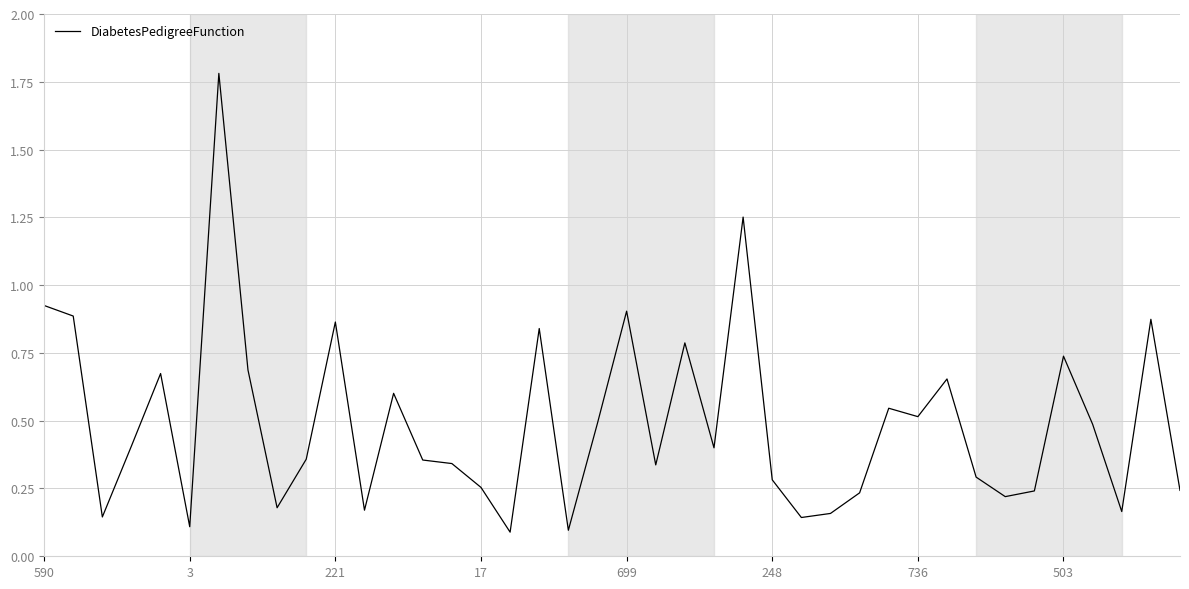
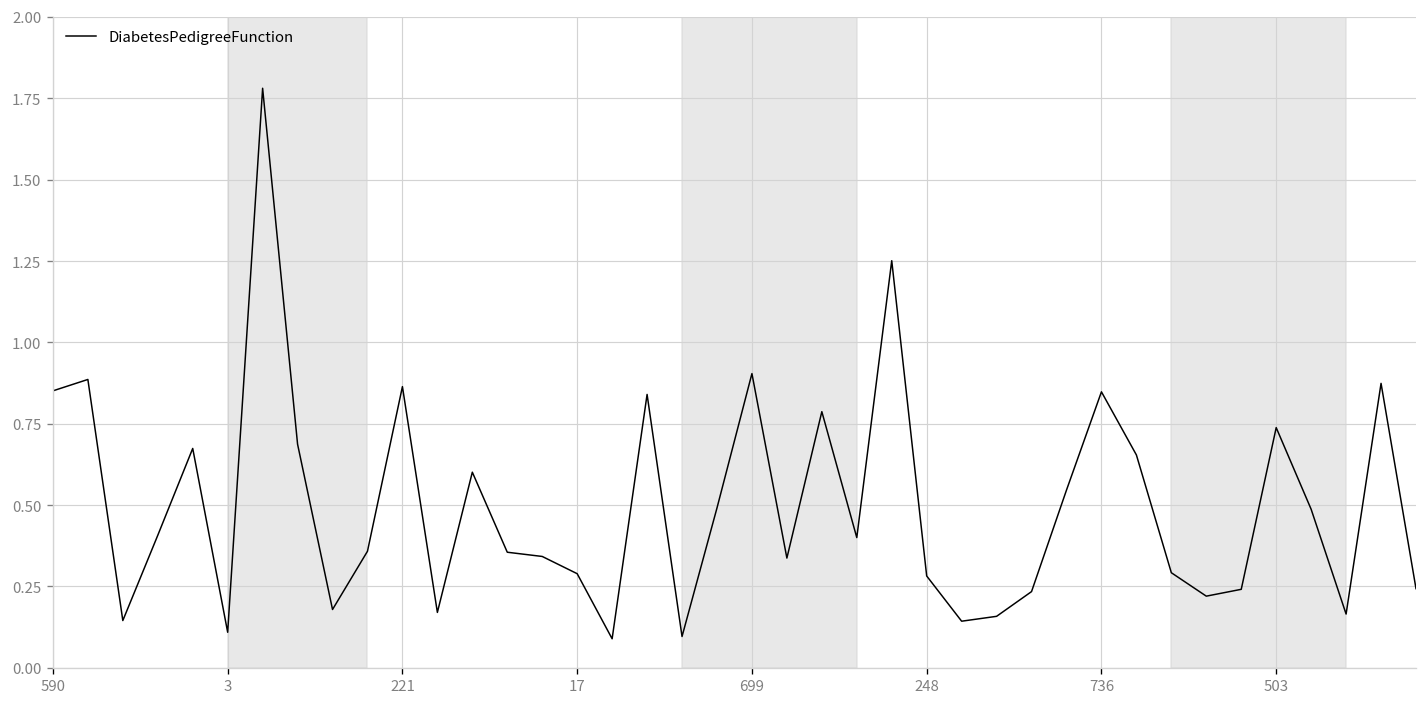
  {
-   "590": 0.93,
+   "590": 0.85,
    "3": 0.11,
    "221": 0.86,
-   "17": 0.25,
+   "17": 0.29,
    "699": 0.90,
    "248": 0.28,
-   "736": 0.52,
+   "736": 0.85,
    "503": 0.74
  }
